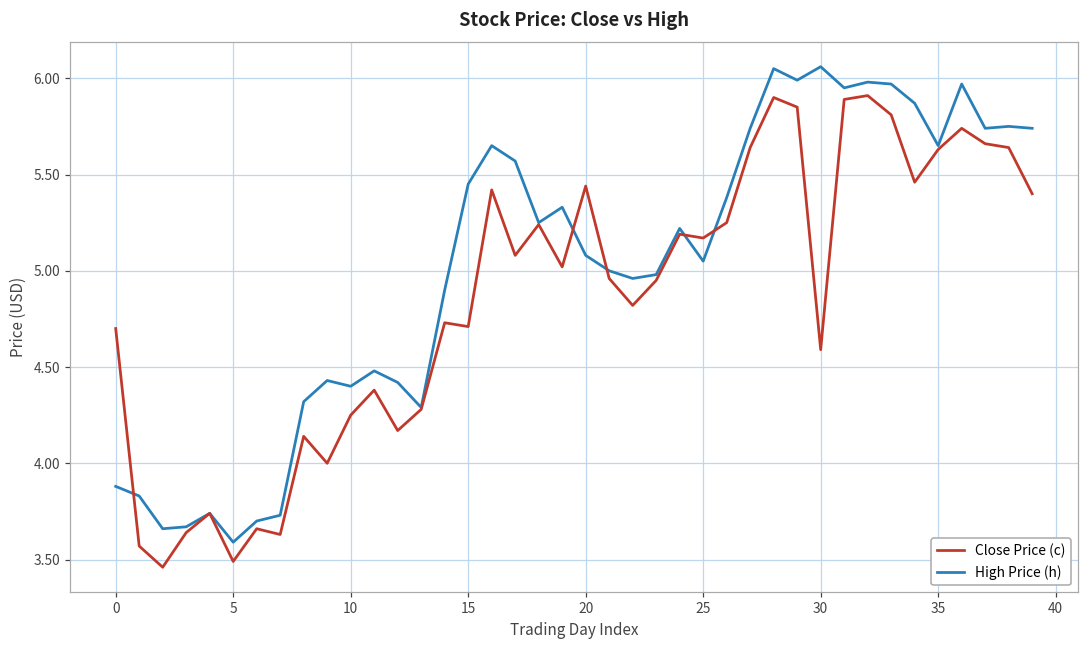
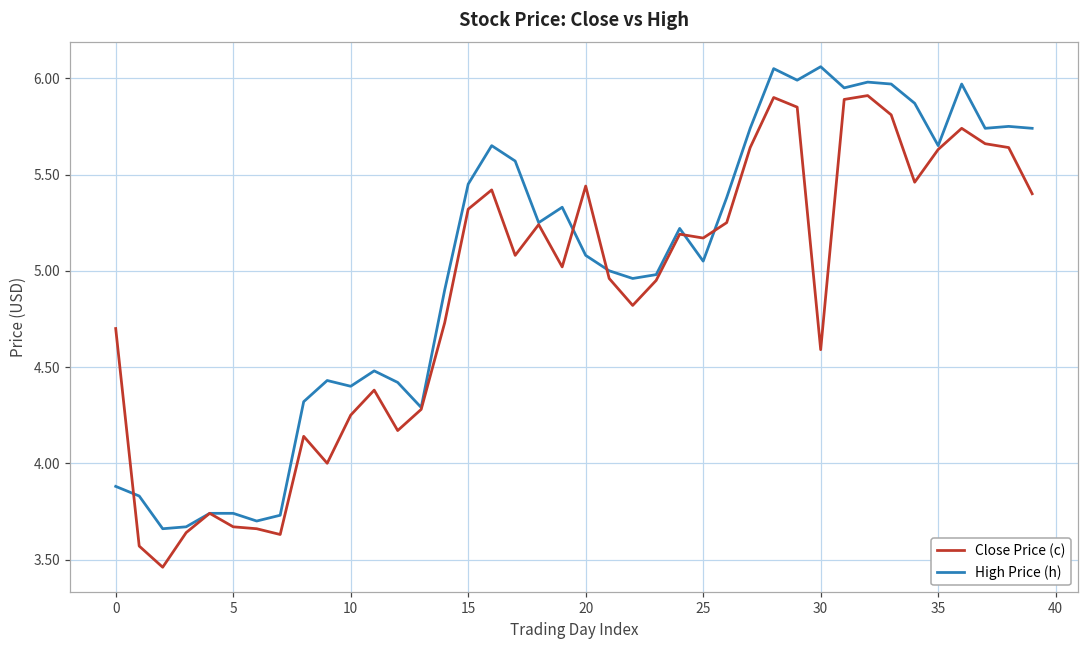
  {
    "Close Price (c)": {
      "0": 4.70,
-     "5": 3.49,
+     "5": 3.67,
      "10": 4.25,
-     "15": 4.71,
+     "15": 5.32,
      "20": 5.44,
      "25": 5.17,
      "30": 4.59,
      "35": 5.63
    },
    "High Price (h)": {
      "0": 3.88,
-     "5": 3.59,
+     "5": 3.74,
      "10": 4.40,
      "15": 5.45,
      "20": 5.08,
      "25": 5.05,
      "30": 6.06,
      "35": 5.65
    }
  }
